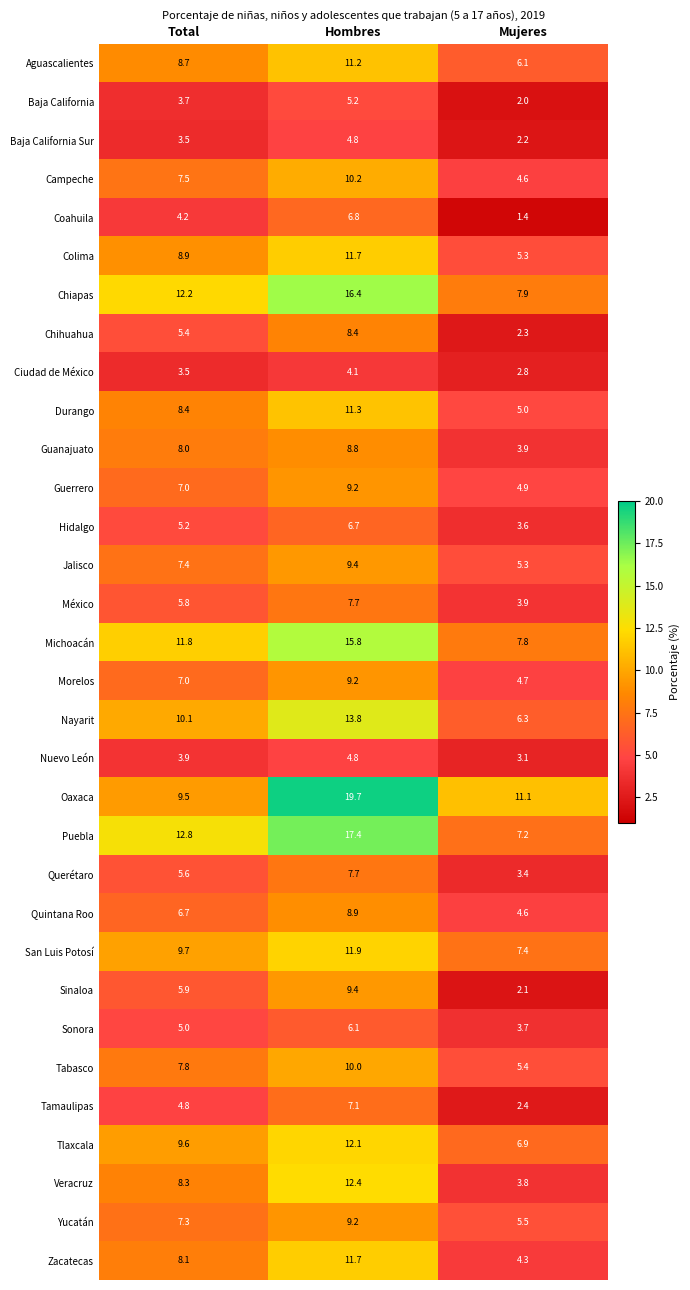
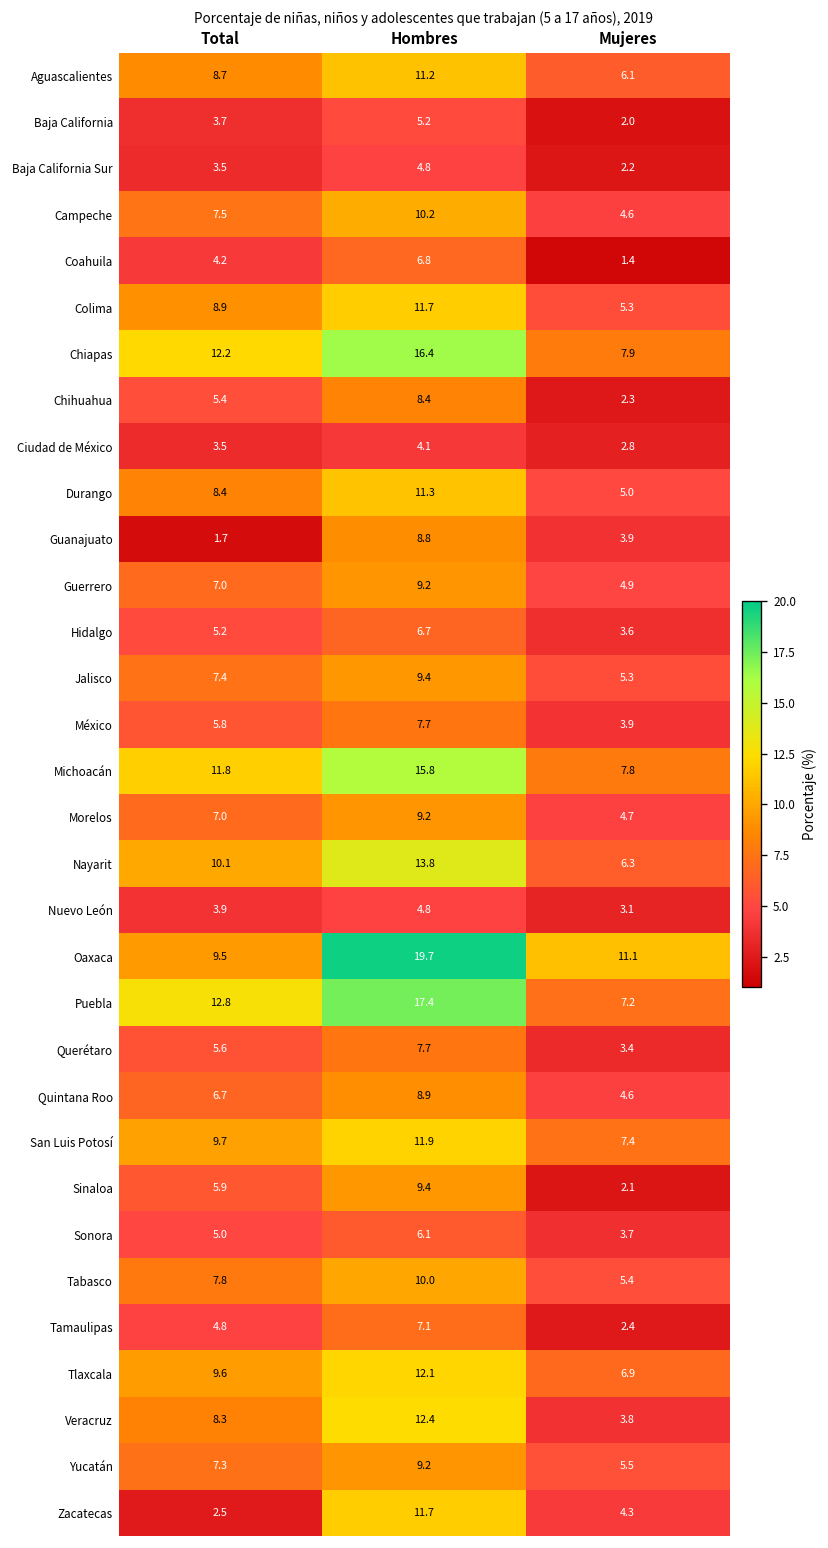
  {
    "Aguascalientes": {
      "Total": 8.7,
      "Hombres": 11.2,
      "Mujeres": 6.1
    },
    "Baja California": {
      "Total": 3.7,
      "Hombres": 5.2,
      "Mujeres": 2.0
    },
    "Baja California Sur": {
      "Total": 3.5,
      "Hombres": 4.8,
      "Mujeres": 2.2
    },
    "Campeche": {
      "Total": 7.5,
      "Hombres": 10.2,
      "Mujeres": 4.6
    },
    "Coahuila": {
      "Total": 4.2,
      "Hombres": 6.8,
      "Mujeres": 1.4
    },
    "Colima": {
      "Total": 8.9,
      "Hombres": 11.7,
      "Mujeres": 5.3
    },
    "Chiapas": {
      "Total": 12.2,
      "Hombres": 16.4,
      "Mujeres": 7.9
    },
    "Chihuahua": {
      "Total": 5.4,
      "Hombres": 8.4,
      "Mujeres": 2.3
    },
    "Ciudad de México": {
      "Total": 3.5,
      "Hombres": 4.1,
      "Mujeres": 2.8
    },
    "Durango": {
      "Total": 8.4,
      "Hombres": 11.3,
      "Mujeres": 5.0
    },
    "Guanajuato": {
-     "Total": 8.0,
+     "Total": 1.7,
      "Hombres": 8.8,
      "Mujeres": 3.9
    },
    "Guerrero": {
      "Total": 7.0,
      "Hombres": 9.2,
      "Mujeres": 4.9
    },
    "Hidalgo": {
      "Total": 5.2,
      "Hombres": 6.7,
      "Mujeres": 3.6
    },
    "Jalisco": {
      "Total": 7.4,
      "Hombres": 9.4,
      "Mujeres": 5.3
    },
    "México": {
      "Total": 5.8,
      "Hombres": 7.7,
      "Mujeres": 3.9
    },
    "Michoacán": {
      "Total": 11.8,
      "Hombres": 15.8,
      "Mujeres": 7.8
    },
    "Morelos": {
      "Total": 7.0,
      "Hombres": 9.2,
      "Mujeres": 4.7
    },
    "Nayarit": {
      "Total": 10.1,
      "Hombres": 13.8,
      "Mujeres": 6.3
    },
    "Nuevo León": {
      "Total": 3.9,
      "Hombres": 4.8,
      "Mujeres": 3.1
    },
    "Oaxaca": {
      "Total": 9.5,
      "Hombres": 19.7,
      "Mujeres": 11.1
    },
    "Puebla": {
      "Total": 12.8,
      "Hombres": 17.4,
      "Mujeres": 7.2
    },
    "Querétaro": {
      "Total": 5.6,
      "Hombres": 7.7,
      "Mujeres": 3.4
    },
    "Quintana Roo": {
      "Total": 6.7,
      "Hombres": 8.9,
      "Mujeres": 4.6
    },
    "San Luis Potosí": {
      "Total": 9.7,
      "Hombres": 11.9,
      "Mujeres": 7.4
    },
    "Sinaloa": {
      "Total": 5.9,
      "Hombres": 9.4,
      "Mujeres": 2.1
    },
    "Sonora": {
      "Total": 5.0,
      "Hombres": 6.1,
      "Mujeres": 3.7
    },
    "Tabasco": {
      "Total": 7.8,
      "Hombres": 10.0,
      "Mujeres": 5.4
    },
    "Tamaulipas": {
      "Total": 4.8,
      "Hombres": 7.1,
      "Mujeres": 2.4
    },
    "Tlaxcala": {
      "Total": 9.6,
      "Hombres": 12.1,
      "Mujeres": 6.9
    },
    "Veracruz": {
      "Total": 8.3,
      "Hombres": 12.4,
      "Mujeres": 3.8
    },
    "Yucatán": {
      "Total": 7.3,
      "Hombres": 9.2,
      "Mujeres": 5.5
    },
    "Zacatecas": {
-     "Total": 8.1,
+     "Total": 2.5,
      "Hombres": 11.7,
      "Mujeres": 4.3
    }
  }
